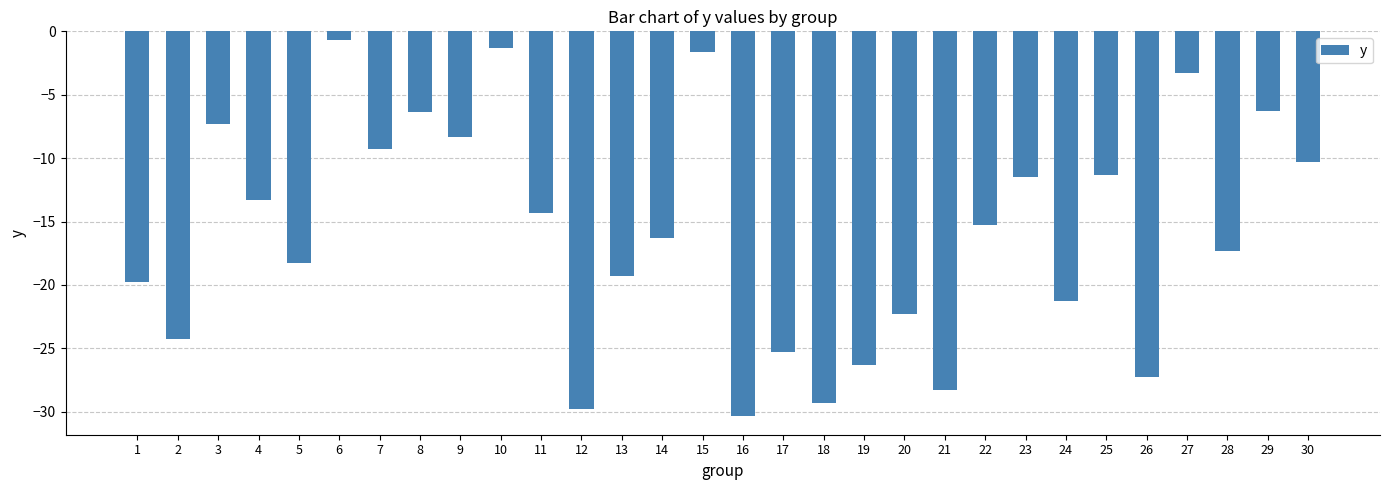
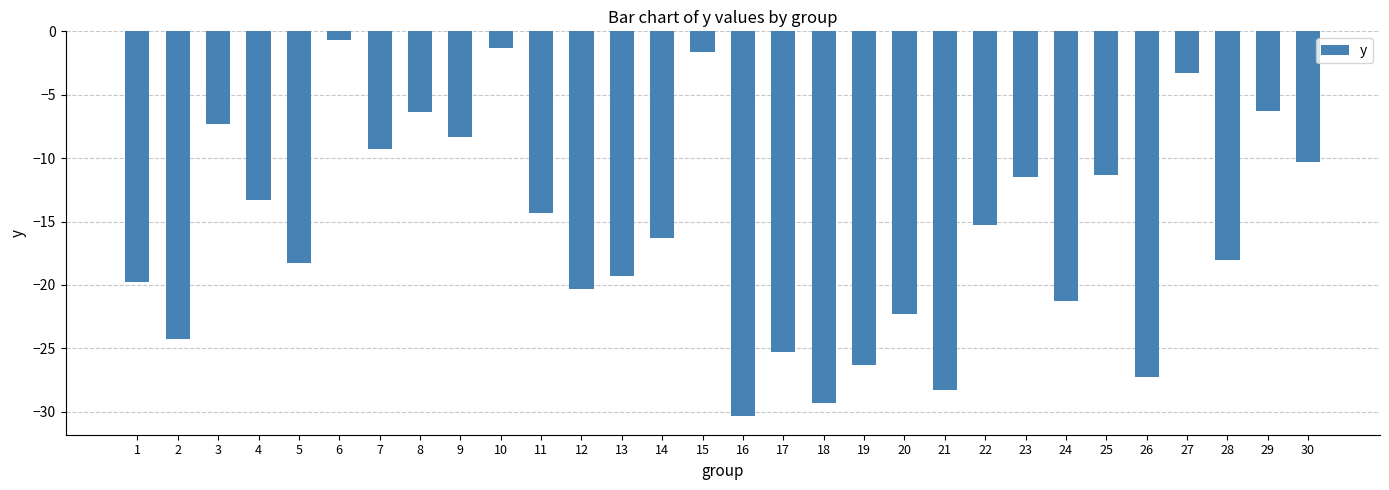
  {
    "1": -19.8,
    "2": -24.3,
    "3": -7.3,
    "4": -13.3,
    "5": -18.3,
    "6": -0.7,
    "7": -9.3,
    "8": -6.4,
    "9": -8.3,
    "10": -1.3,
    "11": -14.3,
-   "12": -29.8,
+   "12": -20.3,
    "13": -19.3,
    "14": -16.3,
    "15": -1.6,
    "16": -30.3,
    "17": -25.3,
    "18": -29.3,
    "19": -26.3,
    "20": -22.3,
    "21": -28.3,
    "22": -15.3,
    "23": -11.5,
    "24": -21.3,
    "25": -11.3,
    "26": -27.3,
    "27": -3.3,
-   "28": -17.3,
+   "28": -18.0,
    "29": -6.3,
    "30": -10.3
  }
